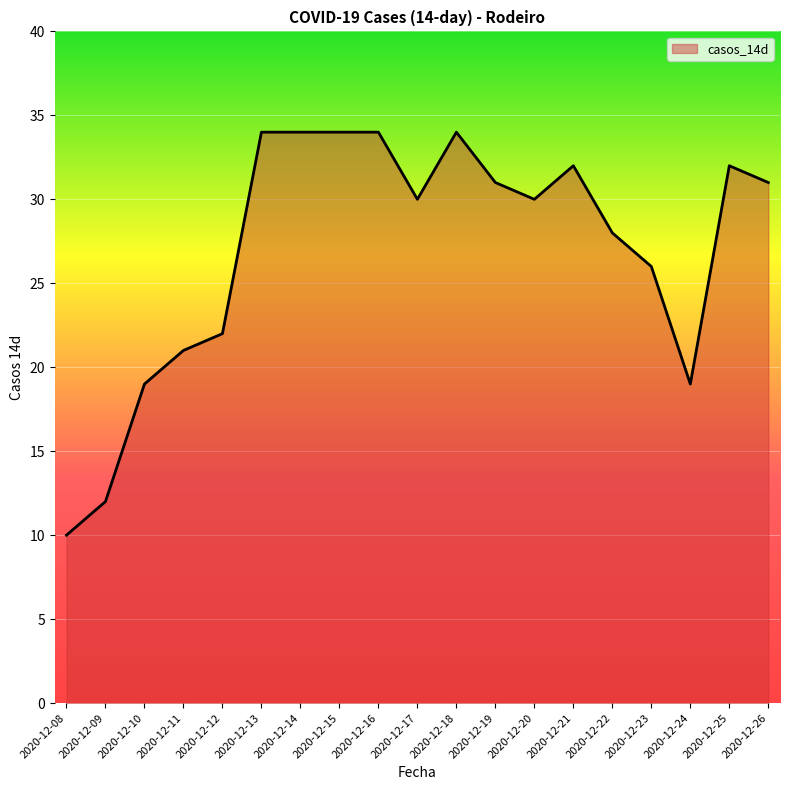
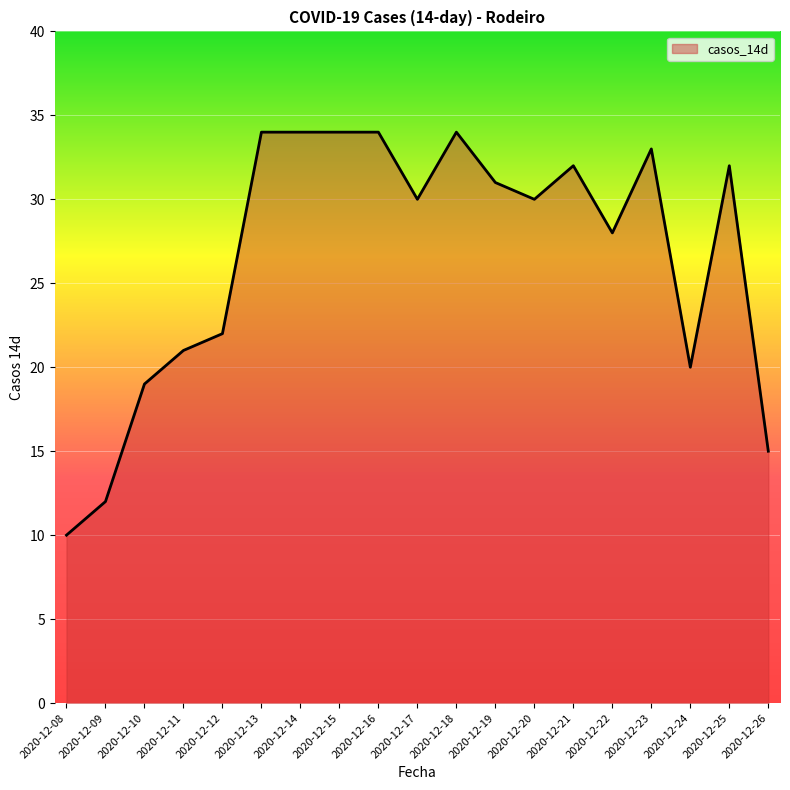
  {
    "2020-12-08": 10,
    "2020-12-09": 12,
    "2020-12-10": 19,
    "2020-12-11": 21,
    "2020-12-12": 22,
    "2020-12-13": 34,
    "2020-12-14": 34,
    "2020-12-15": 34,
    "2020-12-16": 34,
    "2020-12-17": 30,
    "2020-12-18": 34,
    "2020-12-19": 31,
    "2020-12-20": 30,
    "2020-12-21": 32,
    "2020-12-22": 28,
-   "2020-12-23": 26,
-   "2020-12-24": 19,
+   "2020-12-23": 33,
+   "2020-12-24": 20,
    "2020-12-25": 32,
-   "2020-12-26": 31
+   "2020-12-26": 15
  }
